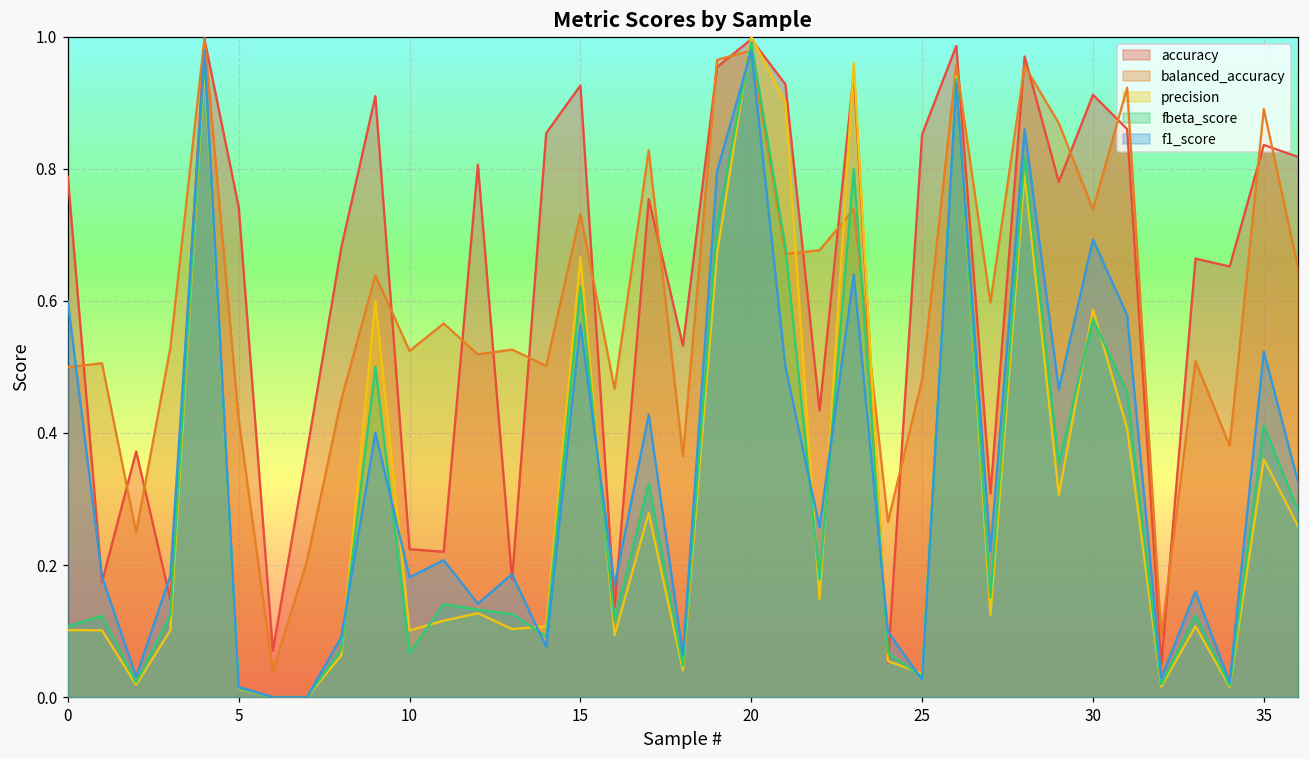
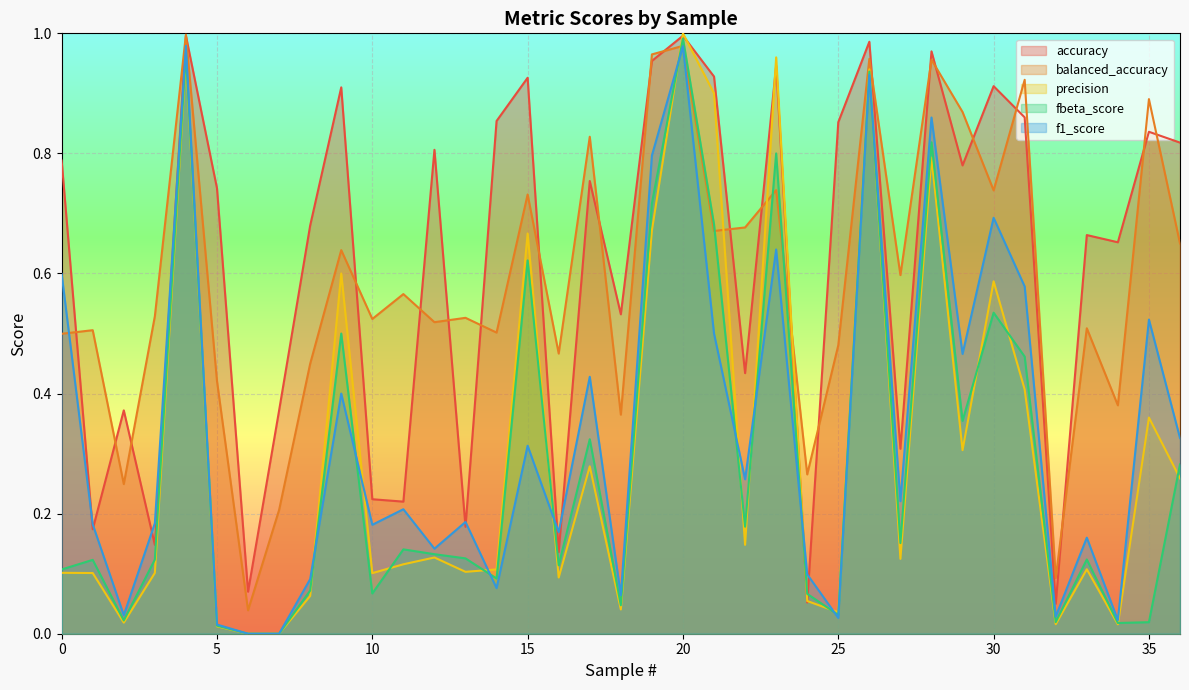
  {
    "fbeta_score": {
      "0": 0.11,
      "10": 0.07,
      "15": 0.62,
      "20": 0.99,
      "25": 0.03,
-     "30": 0.57,
-     "35": 0.41
+     "30": 0.53,
+     "35": 0.02
    },
    "f1_score": {
      "0": 0.60,
      "10": 0.18,
-     "15": 0.56,
+     "15": 0.31,
      "25": 0.03,
      "30": 0.69,
      "35": 0.52
    }
  }
